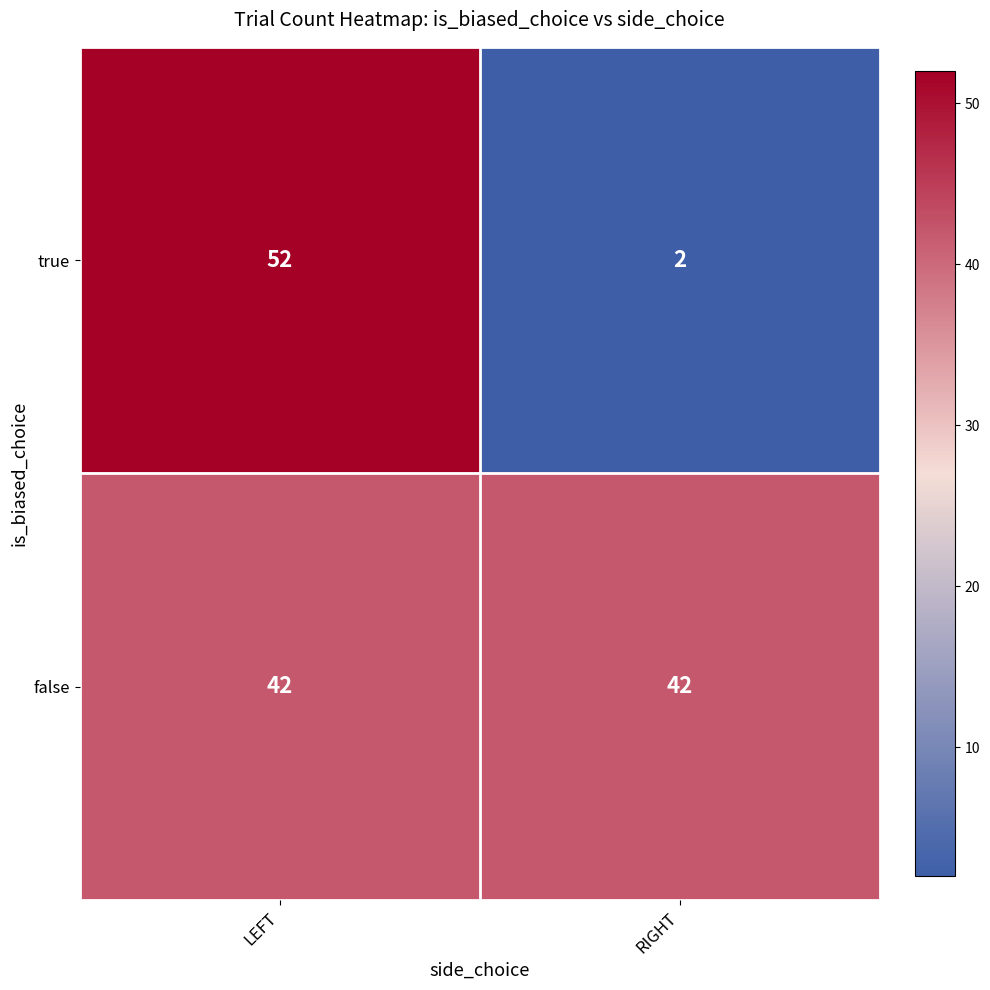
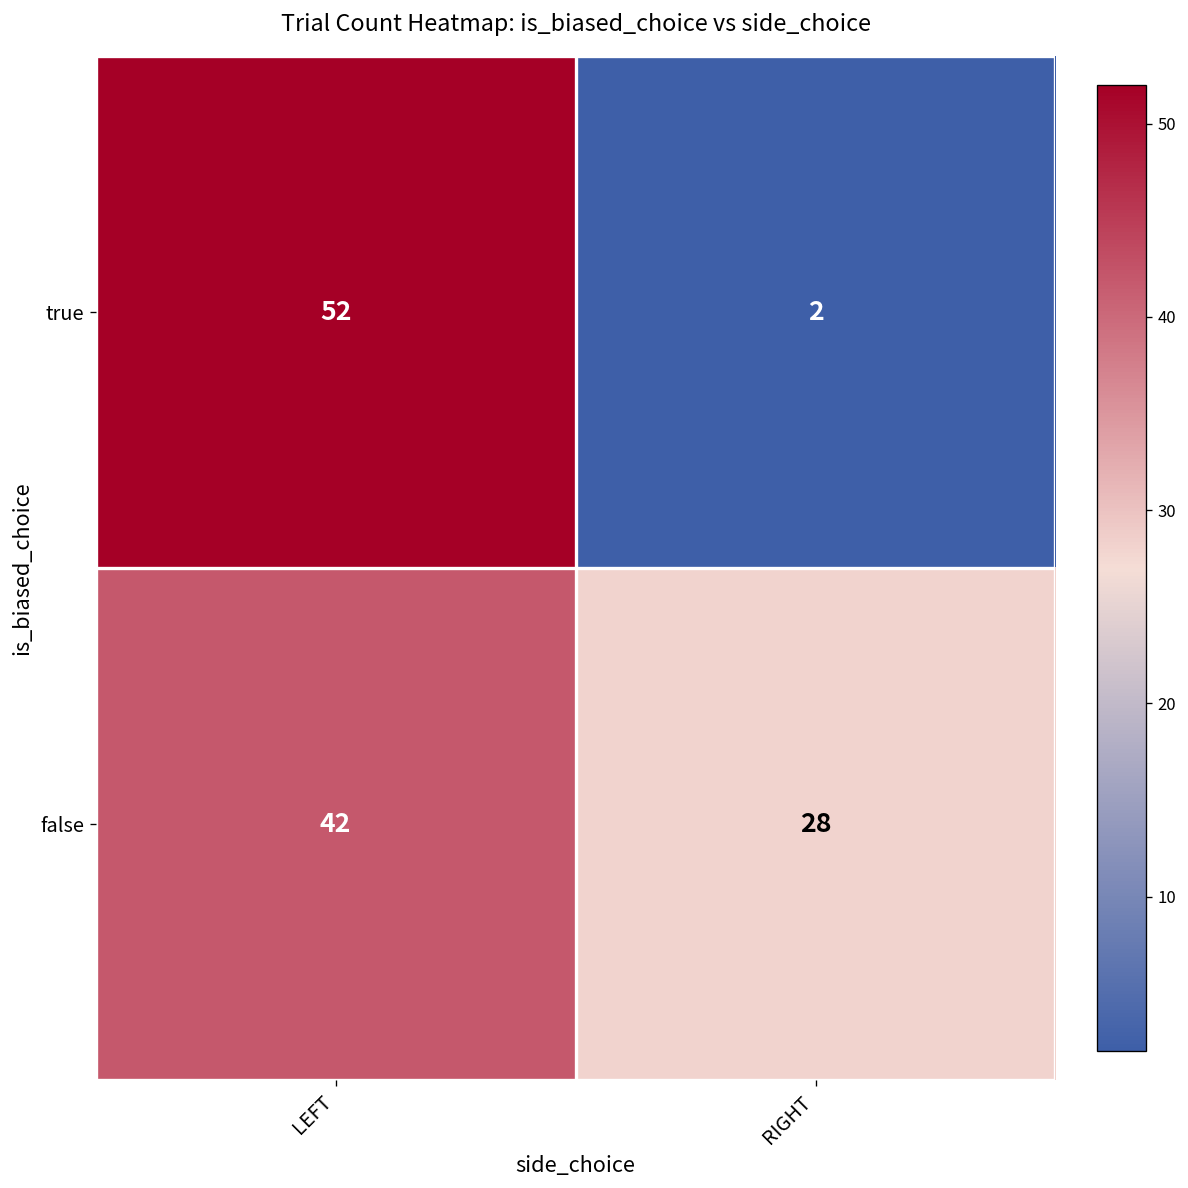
  {
    "true": {
      "LEFT": 52,
      "RIGHT": 2
    },
    "false": {
      "LEFT": 42,
-     "RIGHT": 42
+     "RIGHT": 28
    }
  }
